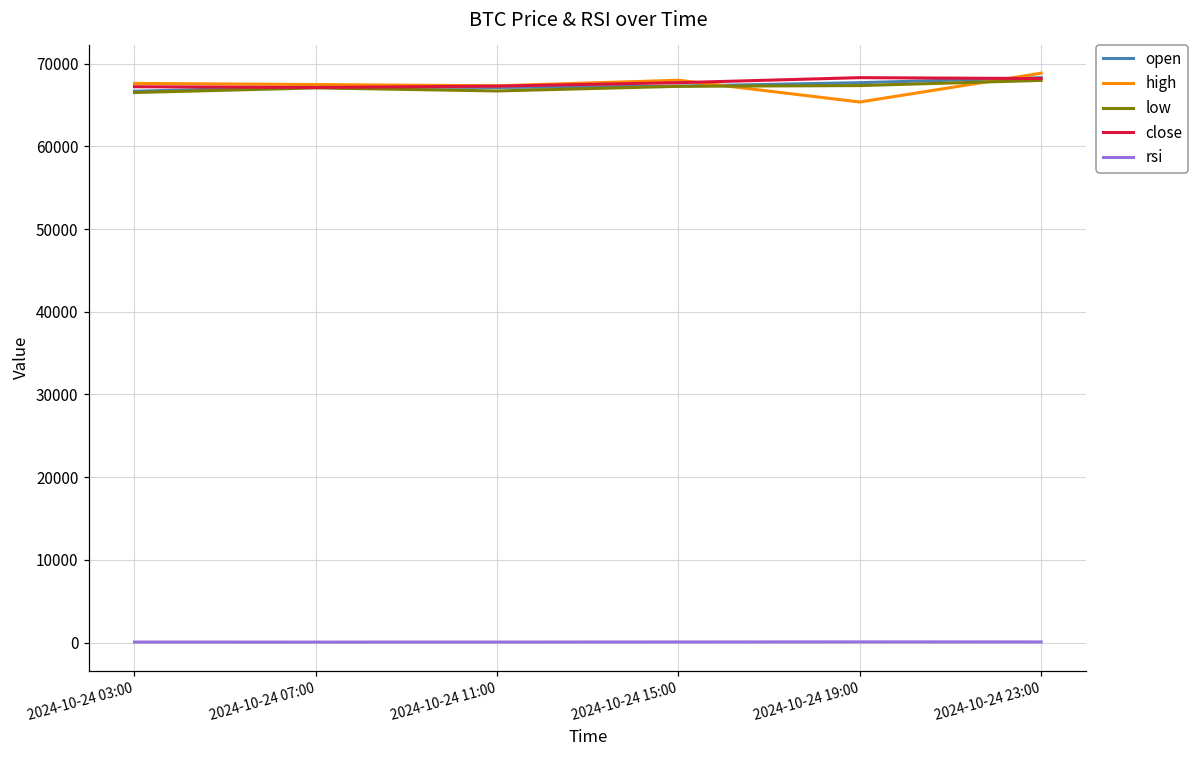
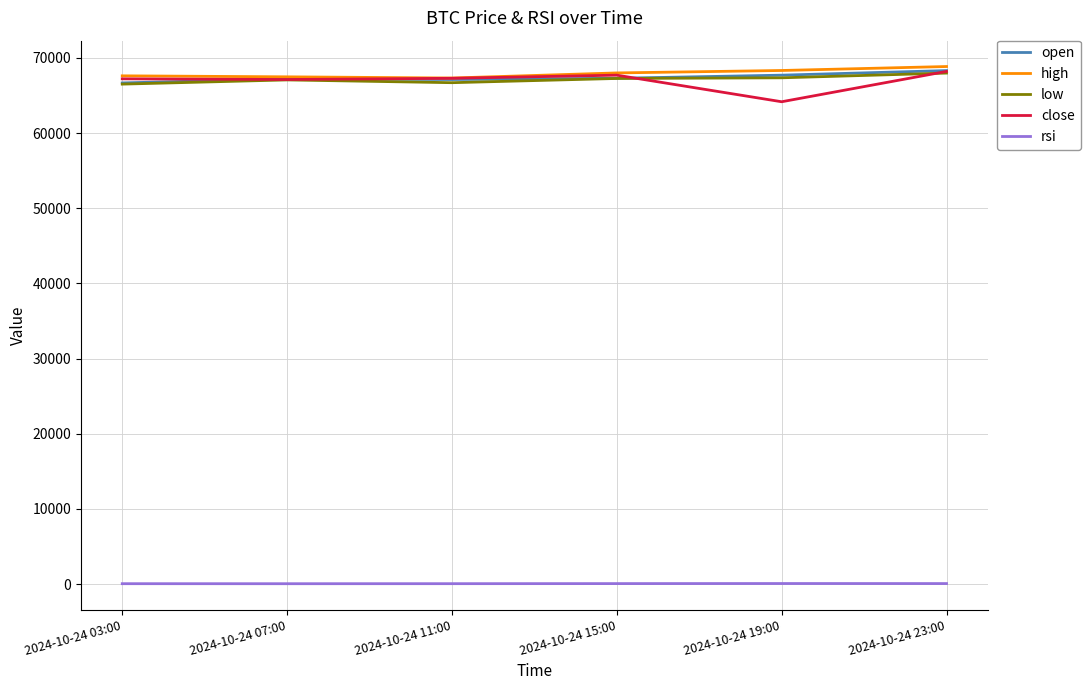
  {
    "open": {
      "2024-10-24 19:00": 68000
    },
    "high": {
      "2024-10-24 03:00": 68000,
-     "2024-10-24 19:00": 65000,
+     "2024-10-24 19:00": 68000,
      "2024-10-24 23:00": 69000
    },
    "low": {
      "2024-10-24 11:00": 67000,
      "2024-10-24 19:00": 67000
    },
    "close": {
      "2024-10-24 03:00": 67000,
-     "2024-10-24 19:00": 68000
+     "2024-10-24 19:00": 64000
    },
    "rsi": {
      "2024-10-24 03:00": 0,
      "2024-10-24 07:00": 0,
      "2024-10-24 11:00": 0,
      "2024-10-24 15:00": 0,
      "2024-10-24 19:00": 0,
      "2024-10-24 23:00": 0
    }
  }
